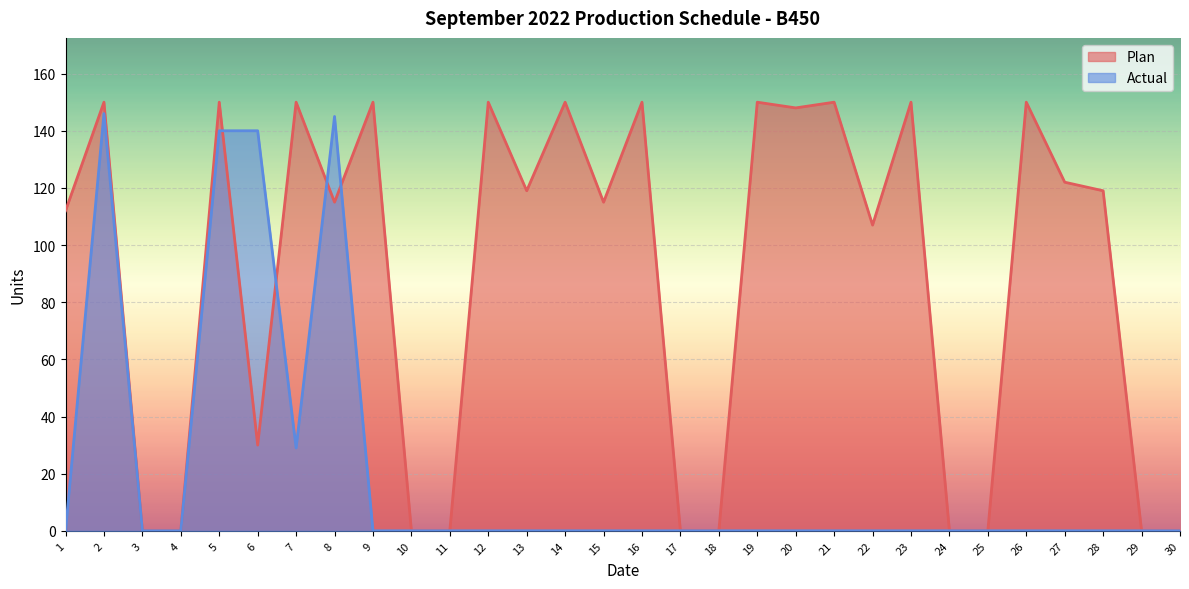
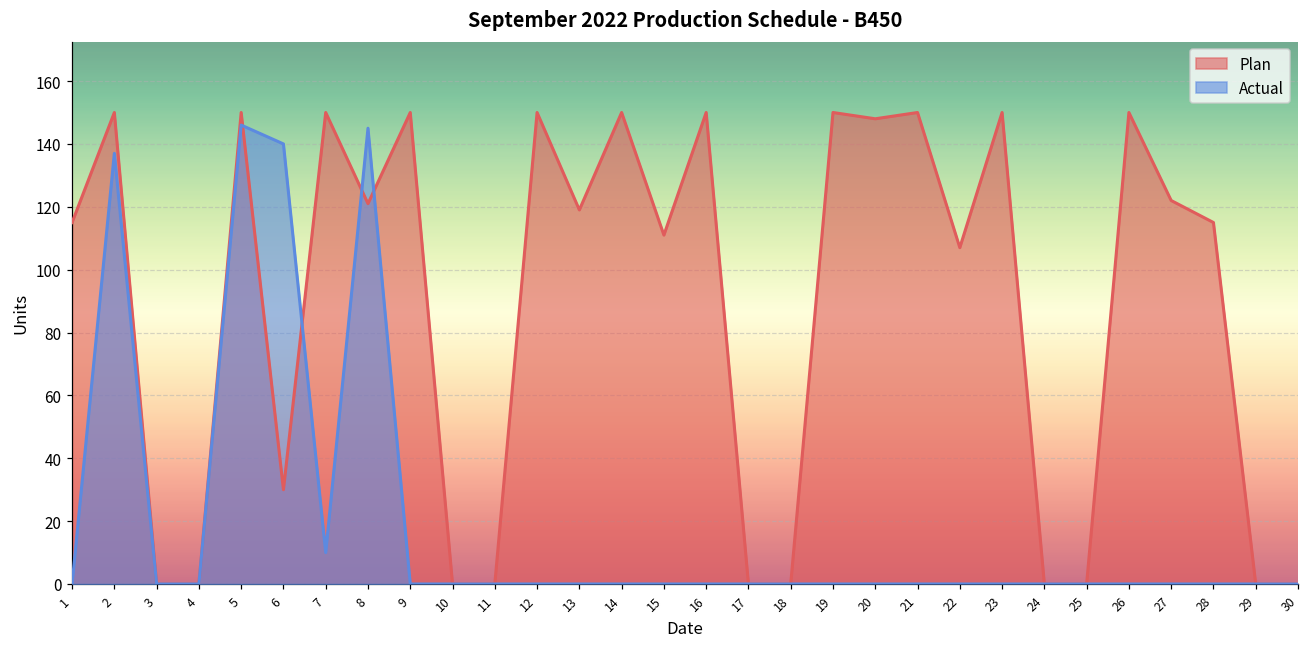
  {
    "Plan": {
-     "1": 112,
+     "1": 115,
      "2": 150,
      "5": 150,
      "6": 30,
      "7": 150,
-     "8": 115,
+     "8": 121,
      "9": 150,
      "12": 150,
      "13": 119,
      "14": 150,
-     "15": 115,
+     "15": 111,
      "16": 150,
      "19": 150,
      "20": 148,
      "21": 150,
      "22": 107,
      "23": 150,
      "26": 150,
      "27": 122,
-     "28": 119
+     "28": 115
    },
    "Actual": {
      "1": 0,
-     "2": 146,
-     "5": 140,
+     "2": 137,
+     "5": 146,
      "6": 140,
-     "7": 29,
+     "7": 10,
      "8": 145,
      "9": 0,
      "12": 0,
      "13": 0,
      "14": 0,
      "15": 0,
      "16": 0,
      "19": 0,
      "20": 0,
      "21": 0,
      "22": 0,
      "23": 0,
      "26": 0,
      "27": 0,
      "28": 0
    }
  }
